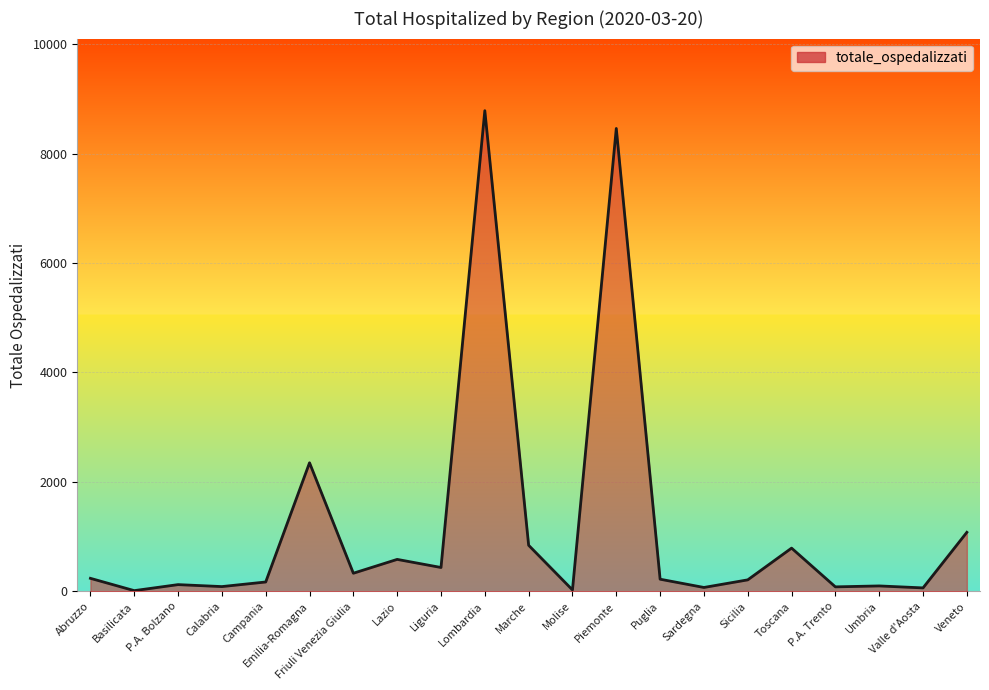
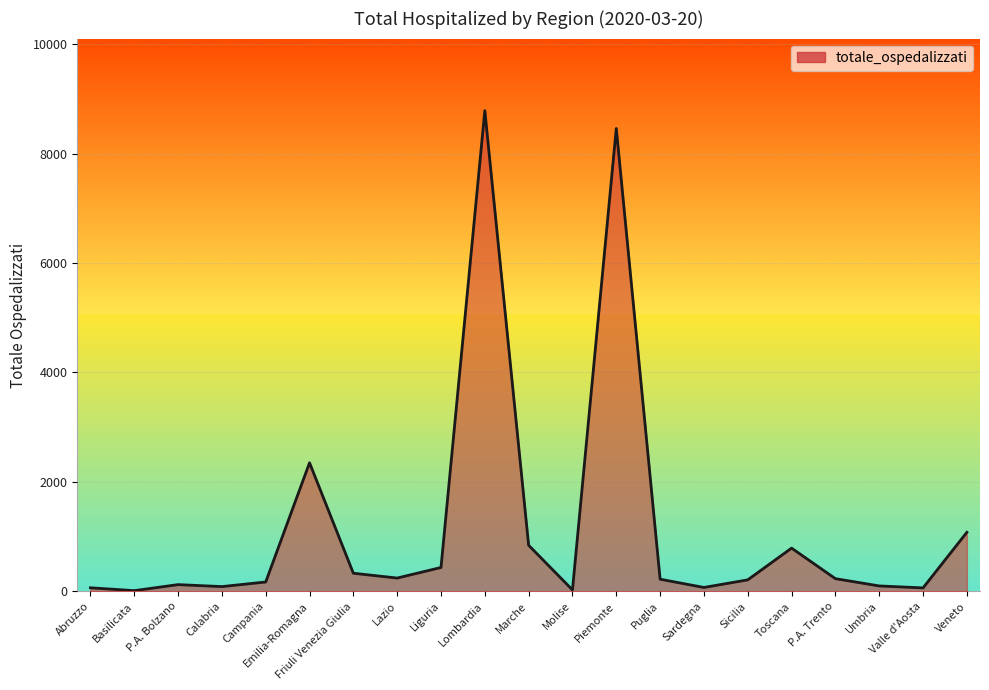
  {
-   "Abruzzo": 200,
+   "Abruzzo": 100,
    "Basilicata": 0,
    "P.A. Bolzano": 100,
    "Calabria": 100,
    "Campania": 200,
    "Emilia-Romagna": 2400,
    "Friuli Venezia Giulia": 300,
-   "Lazio": 600,
+   "Lazio": 200,
    "Liguria": 400,
    "Lombardia": 8800,
    "Marche": 800,
    "Molise": 0,
    "Piemonte": 8500,
    "Puglia": 200,
    "Sardegna": 100,
    "Sicilia": 200,
    "Toscana": 800,
-   "P.A. Trento": 100,
+   "P.A. Trento": 200,
    "Umbria": 100,
    "Valle d'Aosta": 100,
    "Veneto": 1100
  }
